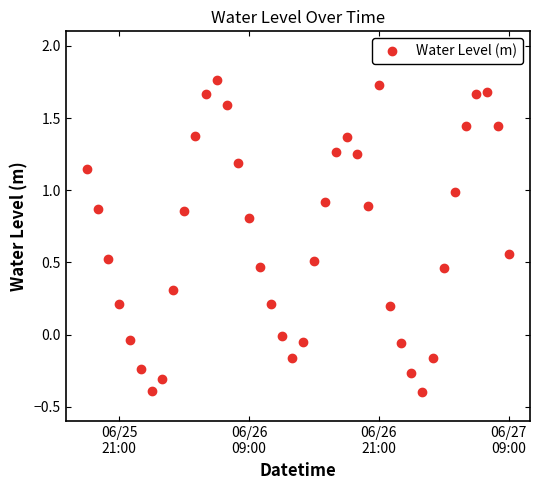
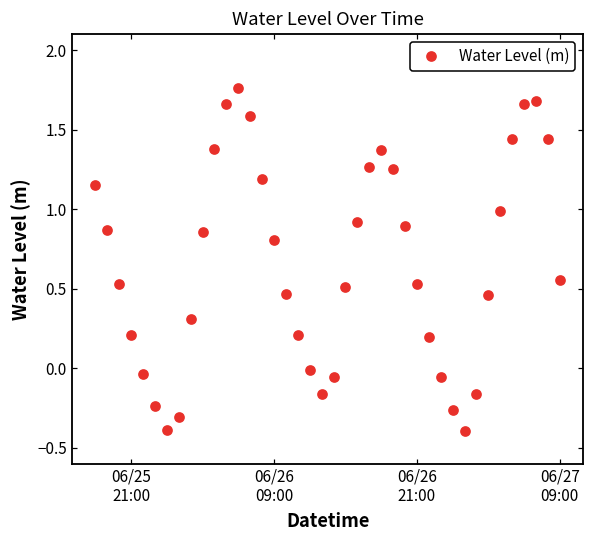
  {
    "06/25 21:00": 0.21,
    "06/26 09:00": 0.80,
-   "06/26 21:00": 1.73,
+   "06/26 21:00": 0.53,
    "06/27 09:00": 0.56
  }
